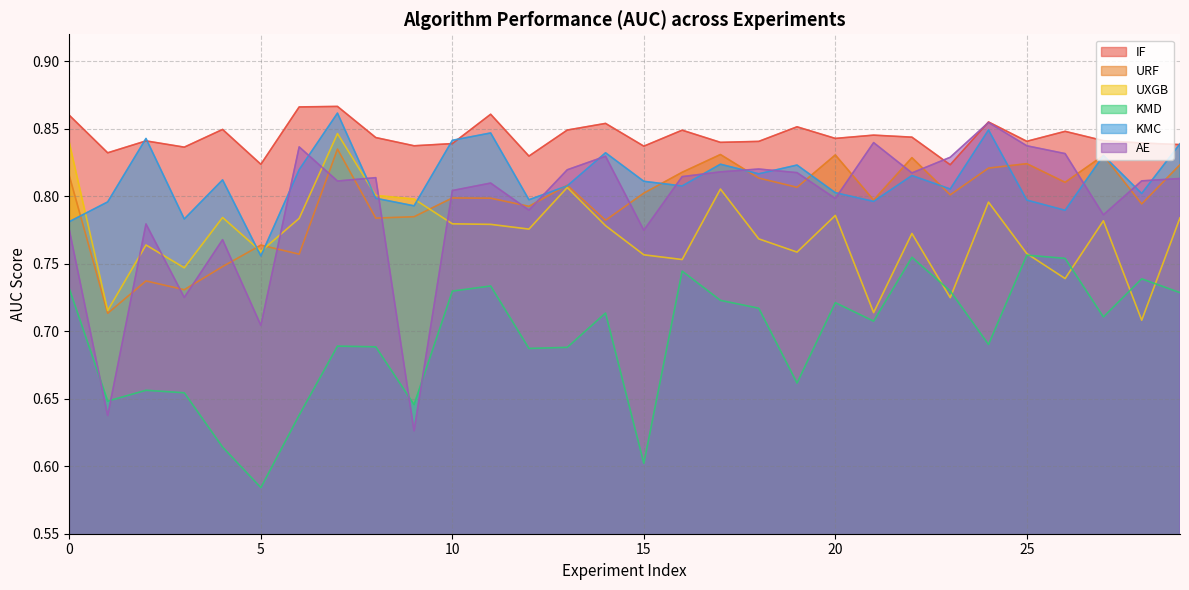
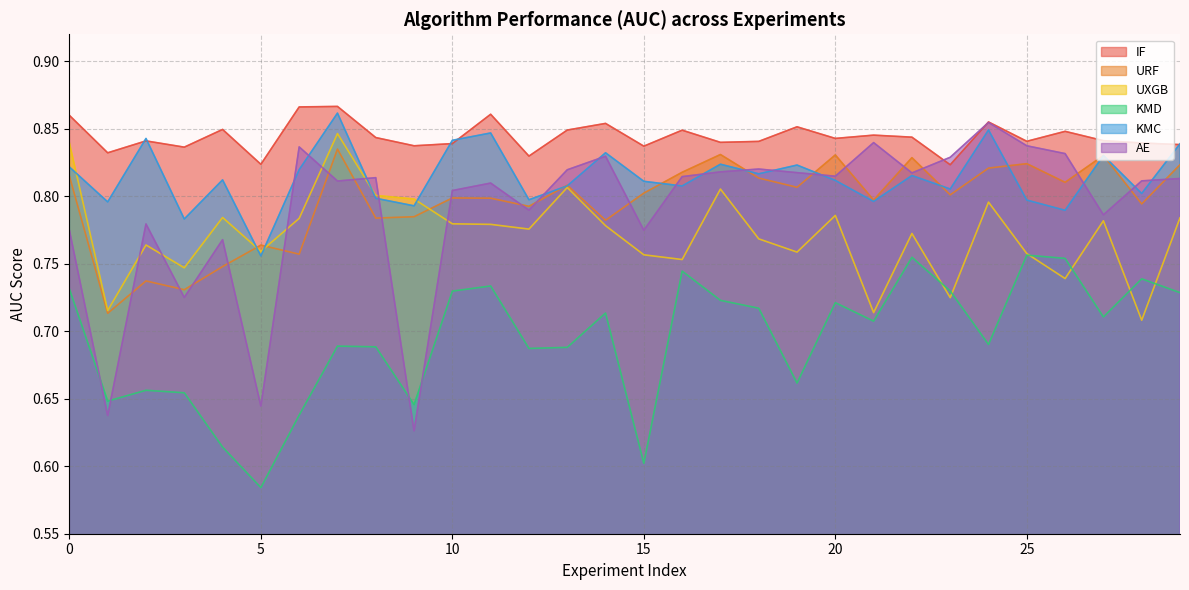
  {
    "KMD": {
      "0": 0.731,
      "5": 0.584,
      "10": 0.730,
      "15": 0.602,
      "20": 0.721
    },
    "KMC": {
-     "0": 0.781,
+     "0": 0.822,
      "5": 0.756,
      "10": 0.841,
      "15": 0.811,
-     "20": 0.803,
+     "20": 0.812,
      "25": 0.797
    },
    "AE": {
      "0": 0.775,
-     "5": 0.704,
+     "5": 0.645,
      "10": 0.804,
      "15": 0.775,
-     "20": 0.798,
+     "20": 0.815,
      "25": 0.837
    }
  }
